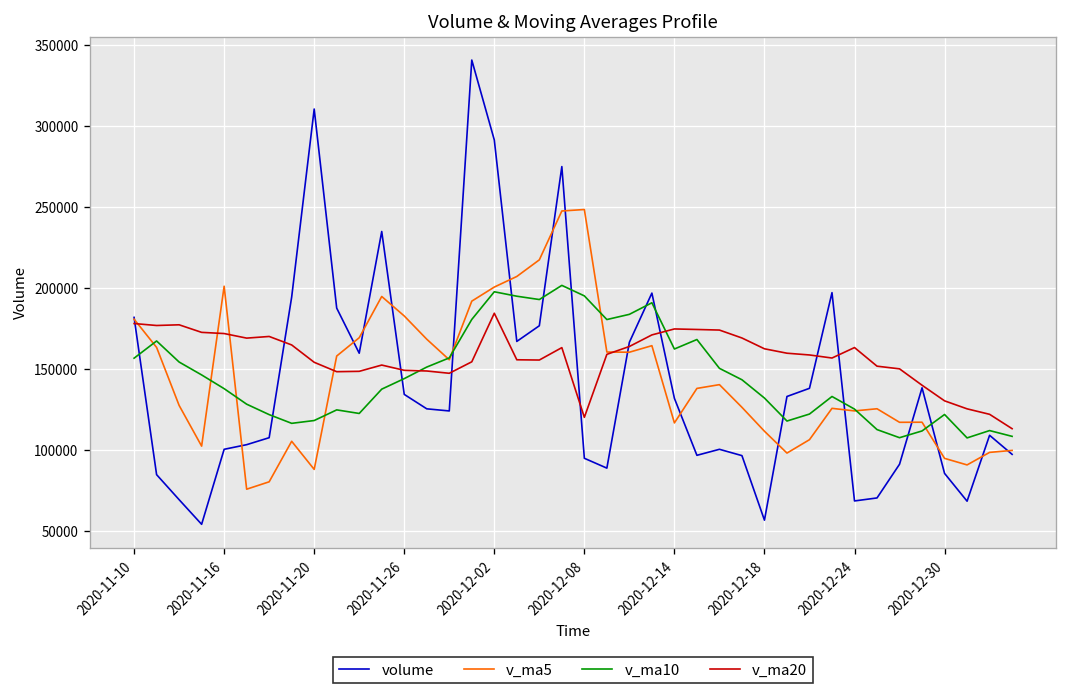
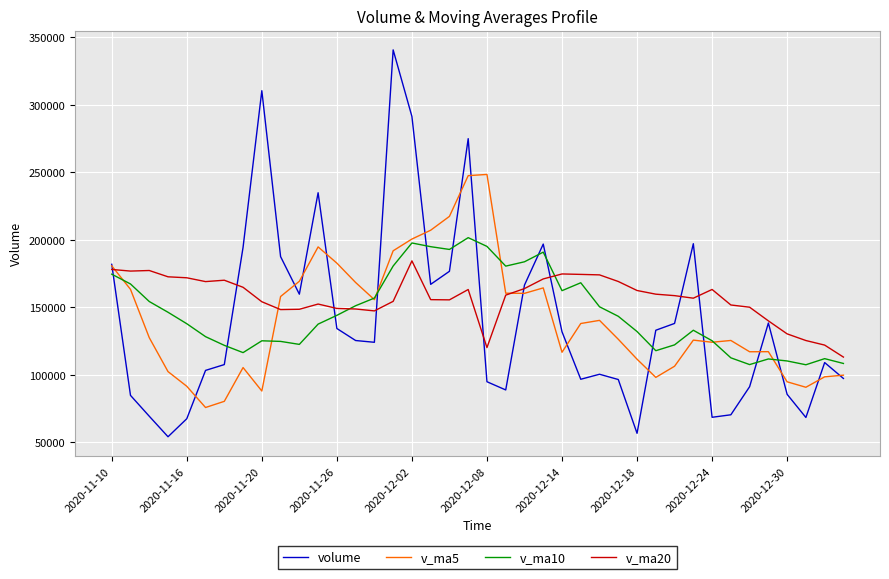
  {
    "volume": {
-     "2020-11-16": 100000,
+     "2020-11-16": 67000,
      "2020-11-20": 311000,
      "2020-11-26": 134000,
      "2020-12-02": 291000,
      "2020-12-08": 95000,
      "2020-12-14": 132000,
      "2020-12-18": 57000,
      "2020-12-24": 69000,
      "2020-12-30": 86000
    },
    "v_ma5": {
-     "2020-11-16": 201000,
+     "2020-11-16": 92000,
      "2020-11-20": 88000,
      "2020-11-26": 183000,
      "2020-12-02": 201000,
      "2020-12-08": 248000,
      "2020-12-14": 117000,
      "2020-12-18": 112000,
      "2020-12-30": 95000
    },
    "v_ma10": {
-     "2020-11-10": 157000,
+     "2020-11-10": 175000,
      "2020-11-16": 138000,
-     "2020-11-20": 118000,
+     "2020-11-20": 125000,
      "2020-11-26": 144000,
      "2020-12-02": 198000,
      "2020-12-08": 195000,
      "2020-12-14": 162000,
      "2020-12-18": 132000,
-     "2020-12-30": 122000
+     "2020-12-30": 110000
    },
    "v_ma20": {
      "2020-11-10": 178000,
      "2020-11-16": 172000,
      "2020-11-20": 154000,
      "2020-11-26": 149000,
      "2020-12-02": 184000,
      "2020-12-08": 120000,
      "2020-12-14": 175000,
      "2020-12-18": 163000,
      "2020-12-24": 163000,
      "2020-12-30": 130000
    }
  }
